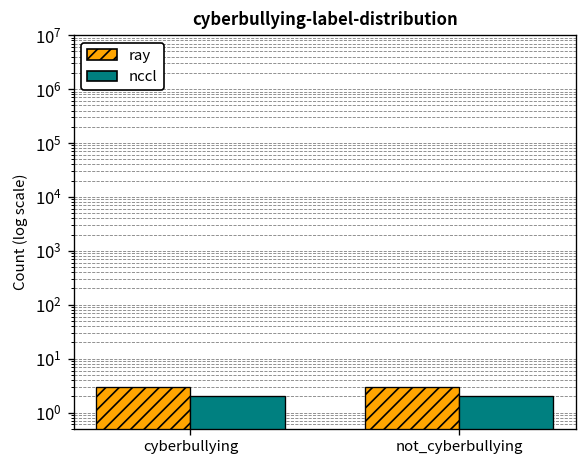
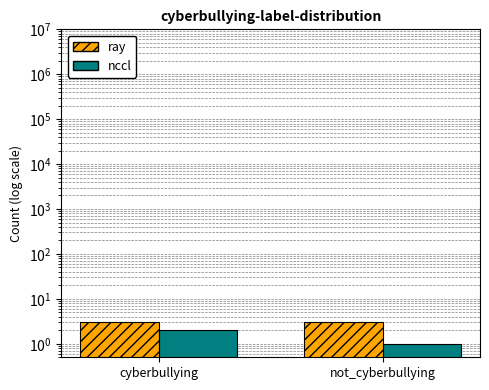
  {
    "ray": {
      "cyberbullying": 3,
      "not_cyberbullying": 3
    },
    "nccl": {
      "cyberbullying": 2,
-     "not_cyberbullying": 2
+     "not_cyberbullying": 1
    }
  }
